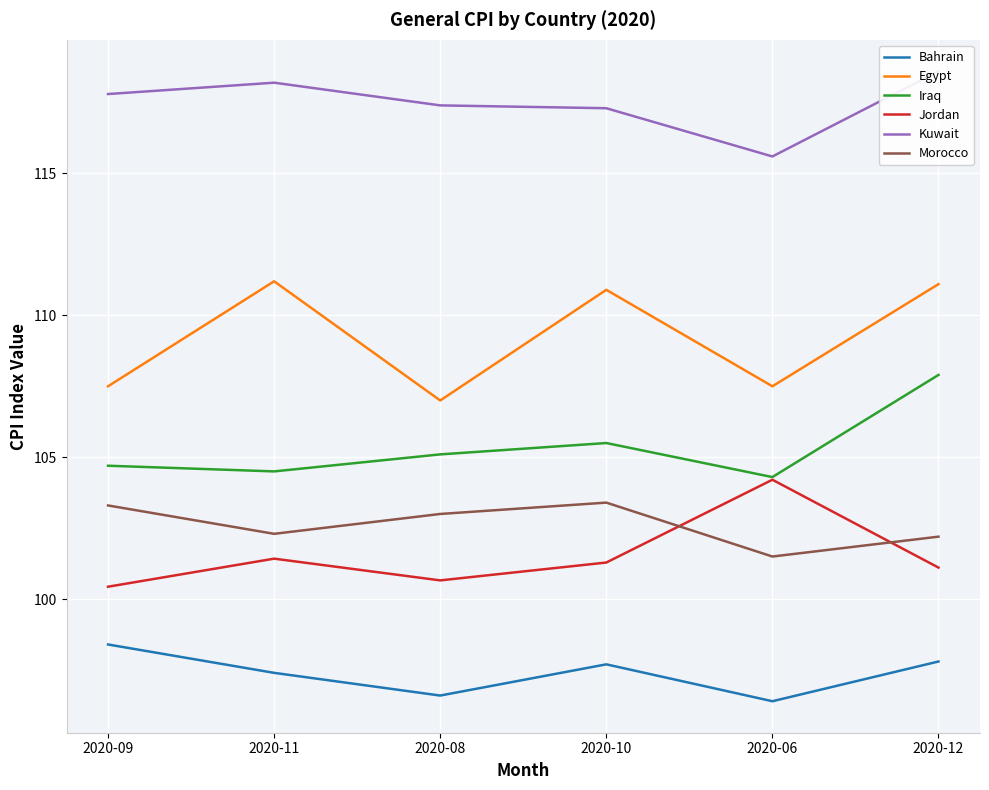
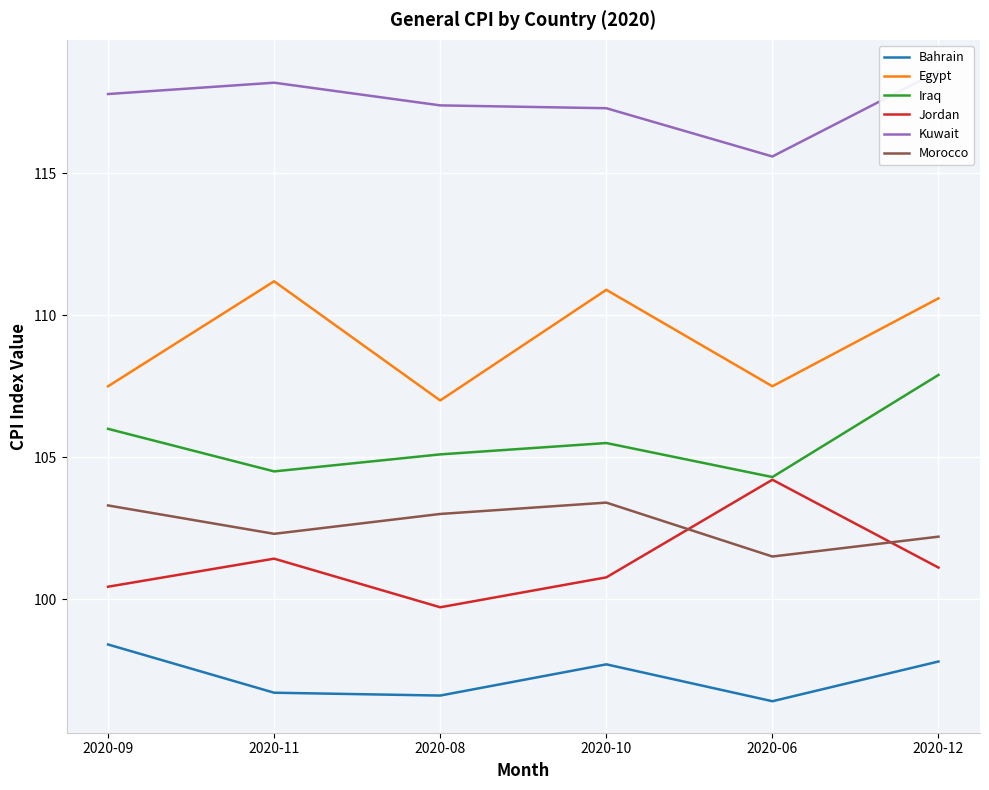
  {
    "Bahrain": {
      "2020-09": 98.4,
-     "2020-11": 97.4,
+     "2020-11": 96.7,
      "2020-08": 96.6,
      "2020-10": 97.7,
      "2020-06": 96.4,
      "2020-12": 97.8
    },
    "Egypt": {
      "2020-09": 107.5,
      "2020-11": 111.2,
      "2020-08": 107.0,
      "2020-10": 110.9,
      "2020-06": 107.5,
-     "2020-12": 111.1
+     "2020-12": 110.6
    },
    "Iraq": {
-     "2020-09": 104.7,
+     "2020-09": 106.0,
      "2020-11": 104.5,
      "2020-08": 105.1,
      "2020-10": 105.5,
      "2020-06": 104.3,
      "2020-12": 107.9
    },
    "Jordan": {
      "2020-09": 100.4,
      "2020-11": 101.4,
-     "2020-08": 100.7,
-     "2020-10": 101.3,
+     "2020-08": 99.7,
+     "2020-10": 100.8,
      "2020-06": 104.2,
      "2020-12": 101.1
    },
    "Kuwait": {
      "2020-09": 117.8,
      "2020-11": 118.2,
      "2020-08": 117.4,
      "2020-10": 117.3,
      "2020-06": 115.6
    },
    "Morocco": {
      "2020-09": 103.3,
      "2020-11": 102.3,
      "2020-08": 103.0,
      "2020-10": 103.4,
      "2020-06": 101.5,
      "2020-12": 102.2
    }
  }
